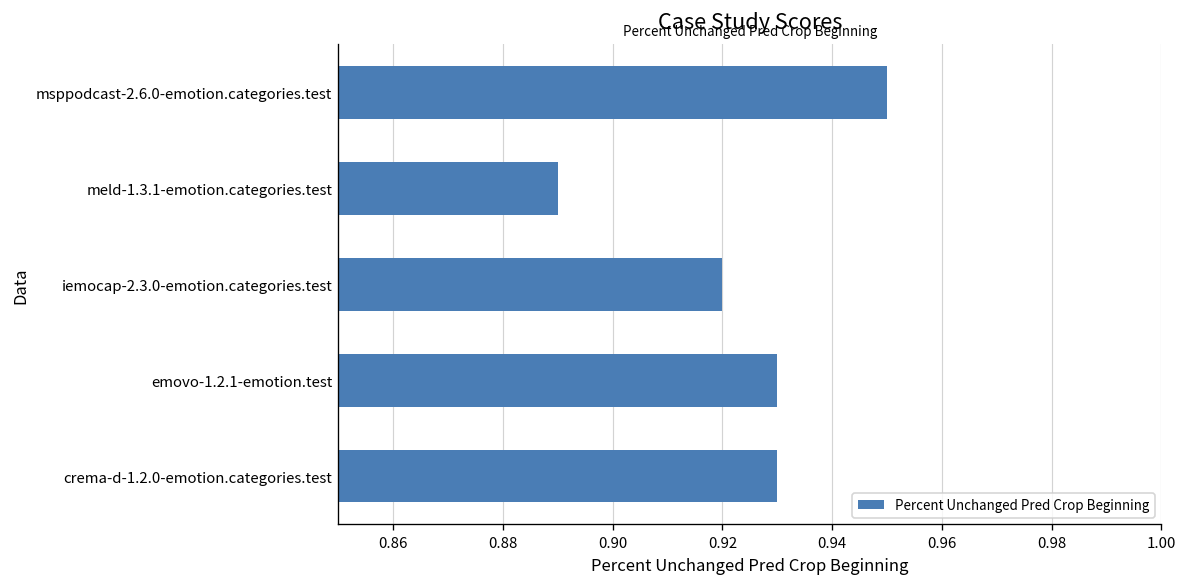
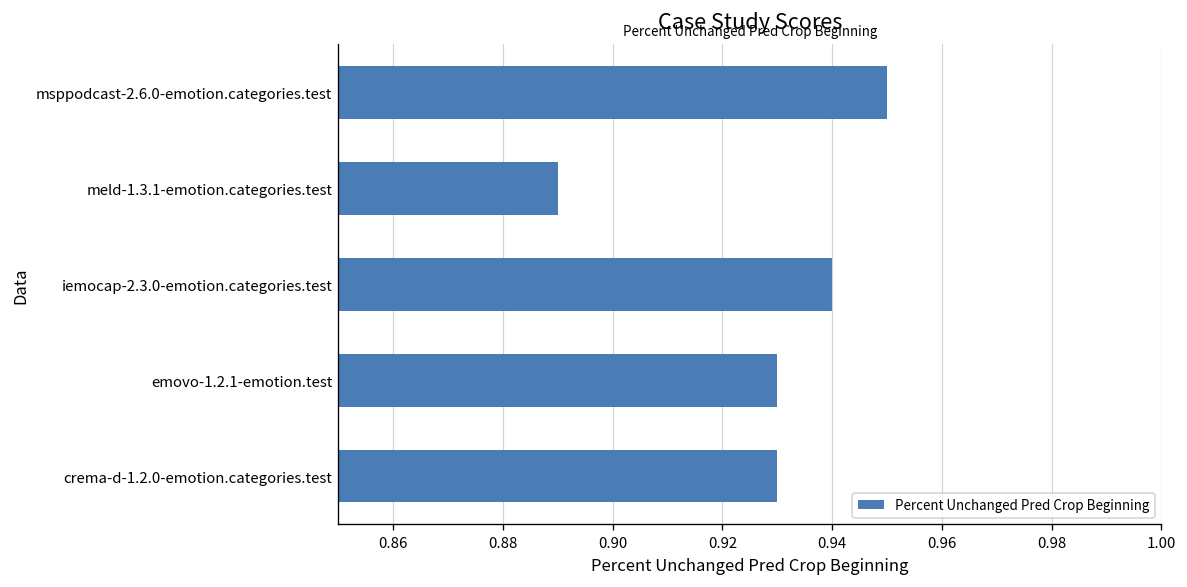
  {
    "msppodcast-2.6.0-emotion.categories.test": 0.95,
    "meld-1.3.1-emotion.categories.test": 0.89,
-   "iemocap-2.3.0-emotion.categories.test": 0.92,
+   "iemocap-2.3.0-emotion.categories.test": 0.94,
    "emovo-1.2.1-emotion.test": 0.93,
    "crema-d-1.2.0-emotion.categories.test": 0.93
  }
